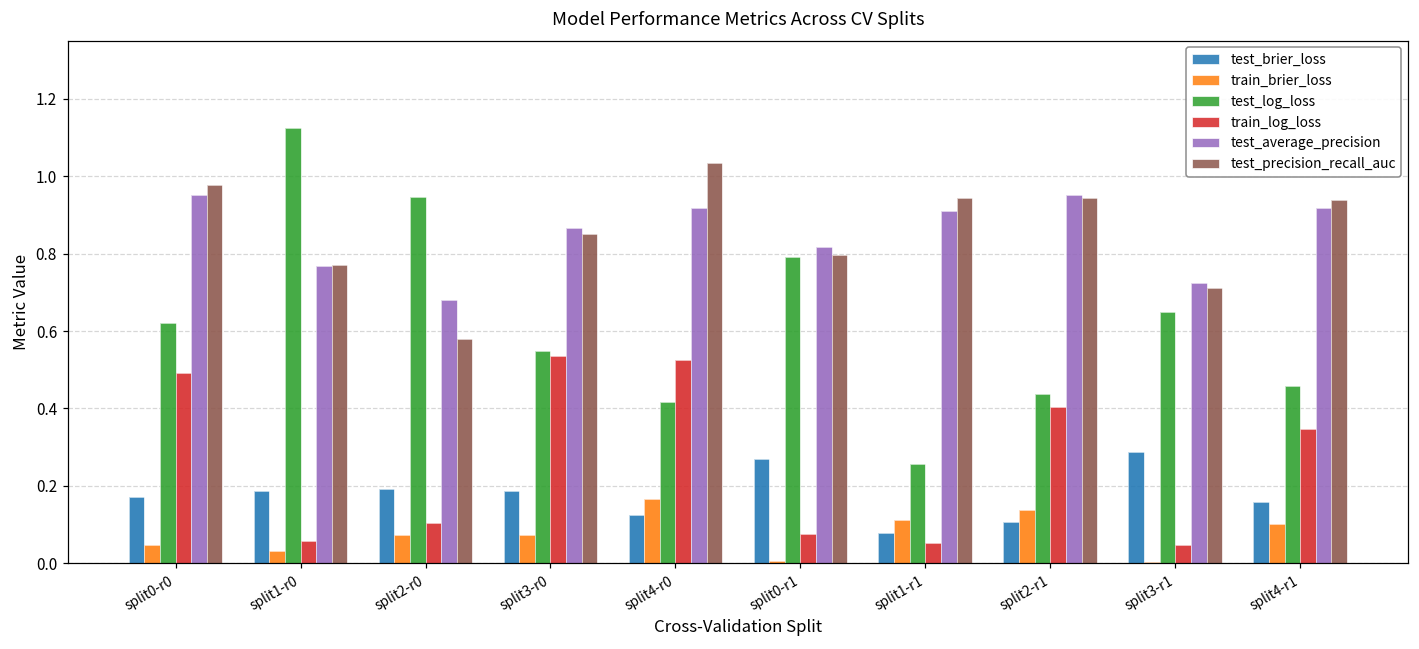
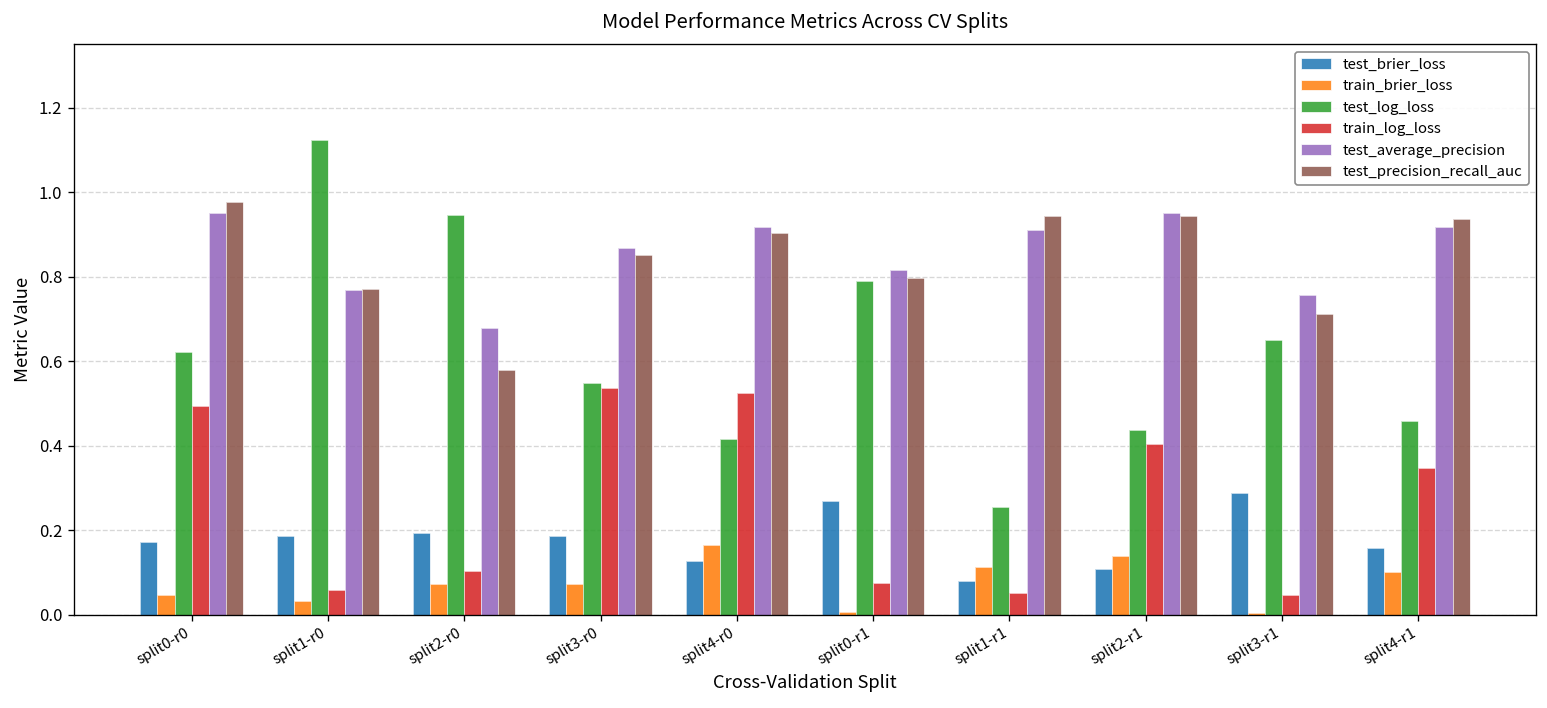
  {
    "test_brier_loss": {
      "split0-r0": 0.17,
      "split1-r0": 0.19,
      "split2-r0": 0.19,
      "split3-r0": 0.19,
      "split4-r0": 0.13,
      "split0-r1": 0.27,
      "split1-r1": 0.08,
      "split2-r1": 0.11,
      "split3-r1": 0.29,
      "split4-r1": 0.16
    },
    "train_brier_loss": {
      "split0-r0": 0.05,
      "split1-r0": 0.03,
      "split2-r0": 0.07,
      "split3-r0": 0.07,
      "split4-r0": 0.17,
      "split1-r1": 0.11,
      "split2-r1": 0.14,
      "split4-r1": 0.10
    },
    "test_log_loss": {
      "split0-r0": 0.62,
      "split1-r0": 1.12,
      "split2-r0": 0.95,
      "split3-r0": 0.55,
      "split4-r0": 0.42,
      "split0-r1": 0.79,
      "split1-r1": 0.26,
      "split2-r1": 0.44,
      "split3-r1": 0.65,
      "split4-r1": 0.46
    },
    "train_log_loss": {
      "split0-r0": 0.49,
      "split1-r0": 0.06,
      "split2-r0": 0.10,
      "split3-r0": 0.54,
      "split4-r0": 0.52,
      "split0-r1": 0.08,
      "split1-r1": 0.05,
      "split2-r1": 0.40,
      "split3-r1": 0.05,
      "split4-r1": 0.35
    },
    "test_average_precision": {
      "split0-r0": 0.95,
      "split1-r0": 0.77,
      "split2-r0": 0.68,
      "split3-r0": 0.87,
      "split4-r0": 0.92,
      "split0-r1": 0.82,
      "split1-r1": 0.91,
      "split2-r1": 0.95,
-     "split3-r1": 0.72,
+     "split3-r1": 0.76,
      "split4-r1": 0.92
    },
    "test_precision_recall_auc": {
      "split0-r0": 0.98,
      "split1-r0": 0.77,
      "split2-r0": 0.58,
      "split3-r0": 0.85,
-     "split4-r0": 1.03,
+     "split4-r0": 0.90,
      "split0-r1": 0.80,
      "split1-r1": 0.94,
      "split2-r1": 0.94,
      "split3-r1": 0.71,
      "split4-r1": 0.94
    }
  }
